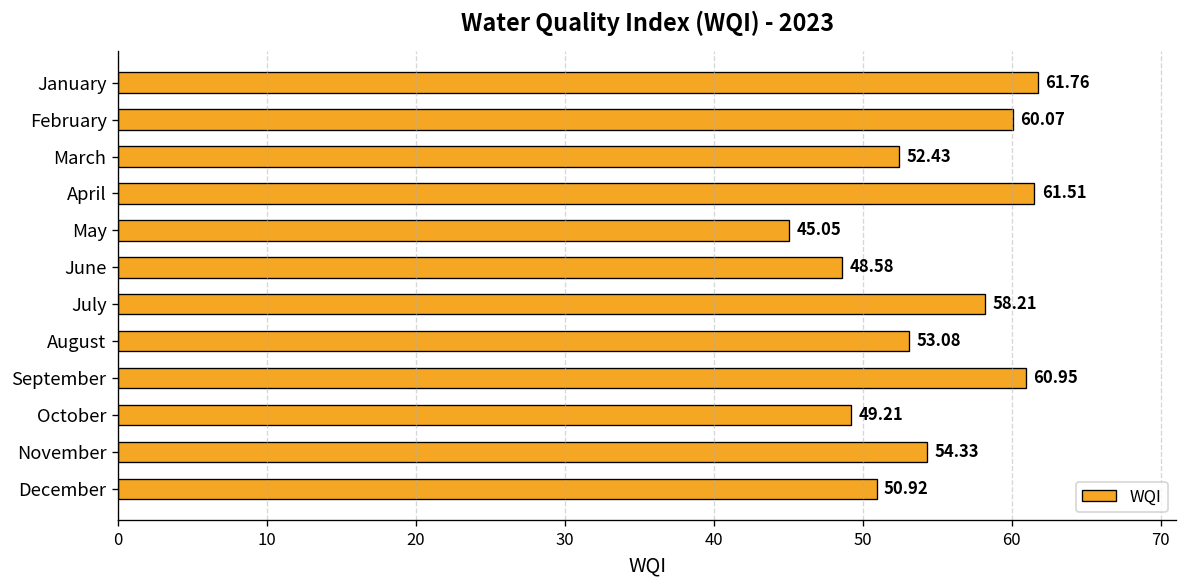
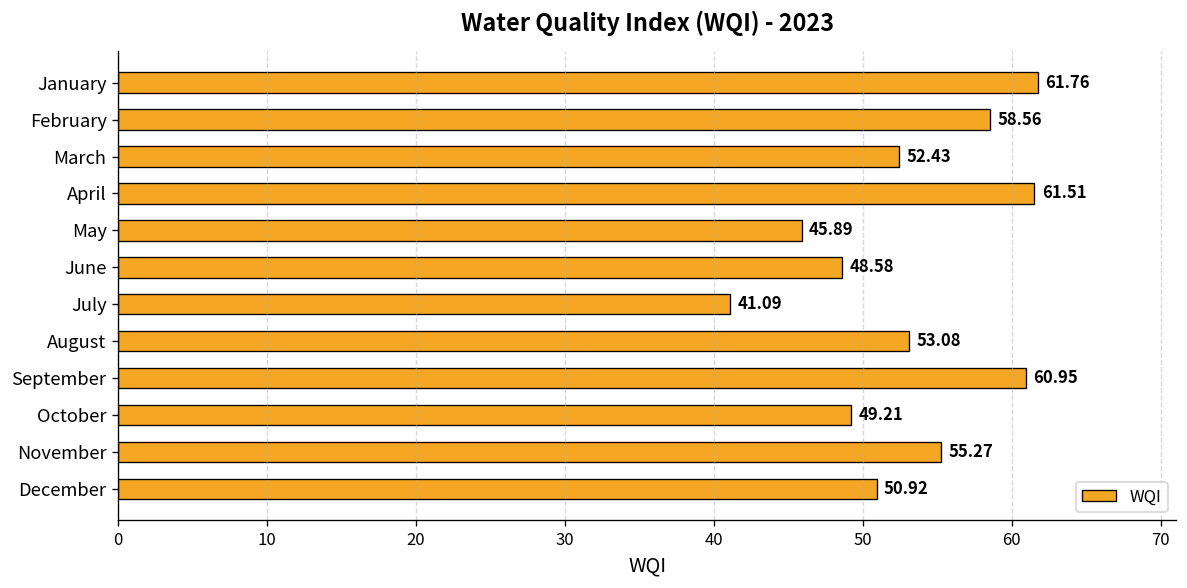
  {
    "January": 61.76,
-   "February": 60.07,
+   "February": 58.56,
    "March": 52.43,
    "April": 61.51,
-   "May": 45.05,
+   "May": 45.89,
    "June": 48.58,
-   "July": 58.21,
+   "July": 41.09,
    "August": 53.08,
    "September": 60.95,
    "October": 49.21,
-   "November": 54.33,
+   "November": 55.27,
    "December": 50.92
  }
